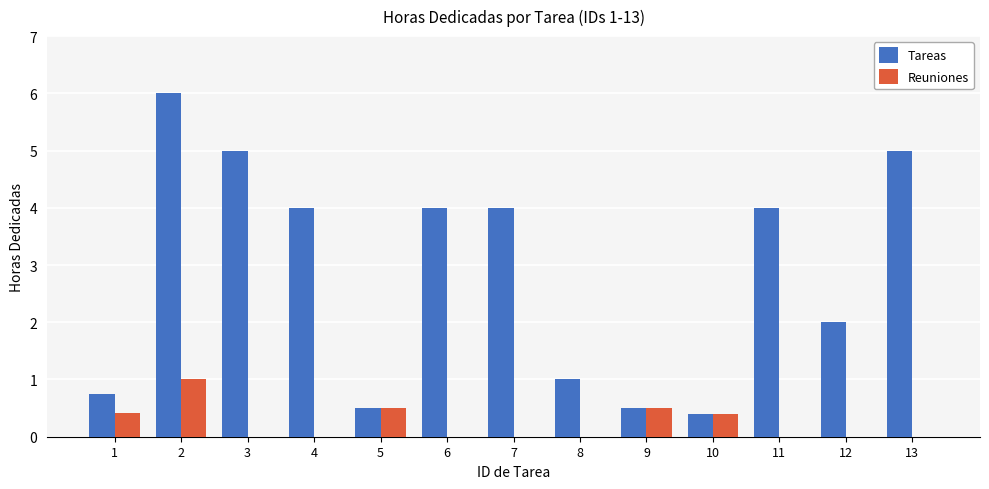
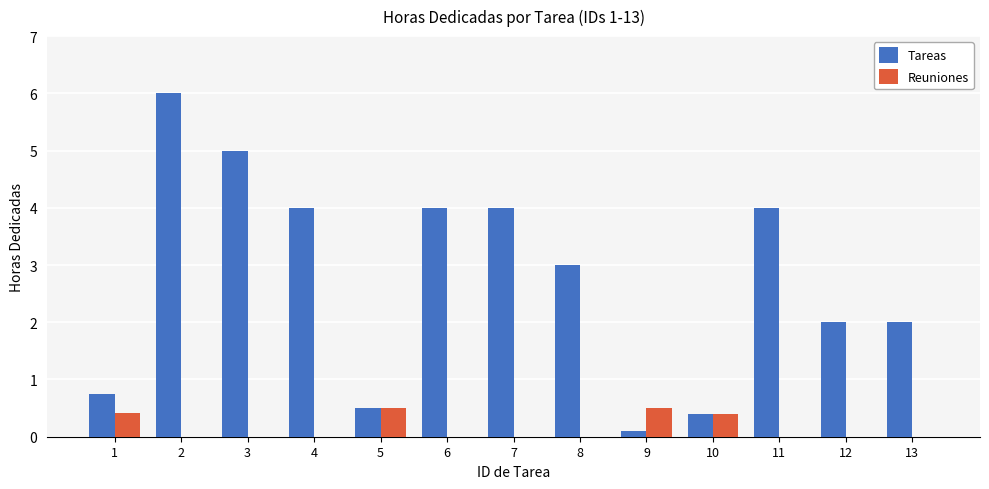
  {
    "Tareas": {
      "1": 0.8,
      "2": 6.0,
      "3": 5.0,
      "4": 4.0,
      "5": 0.5,
      "6": 4.0,
      "7": 4.0,
-     "8": 1,
-     "9": 0.5,
+     "8": 3,
+     "9": 0.1,
      "10": 0.4,
      "11": 4.0,
      "12": 2.0,
-     "13": 5
+     "13": 2
    },
    "Reuniones": {
      "1": 0.4,
-     "2": 1,
+     "2": 0,
      "3": 0,
      "4": 0,
      "5": 0.5,
      "6": 0,
      "7": 0,
      "8": 0,
      "9": 0.5,
      "10": 0.4,
      "11": 0,
      "12": 0,
      "13": 0
    }
  }
